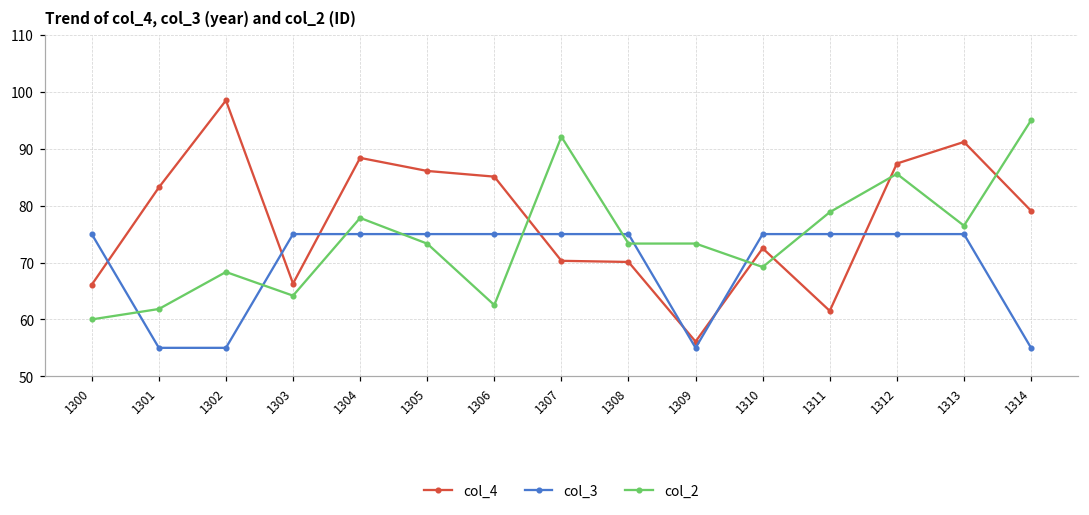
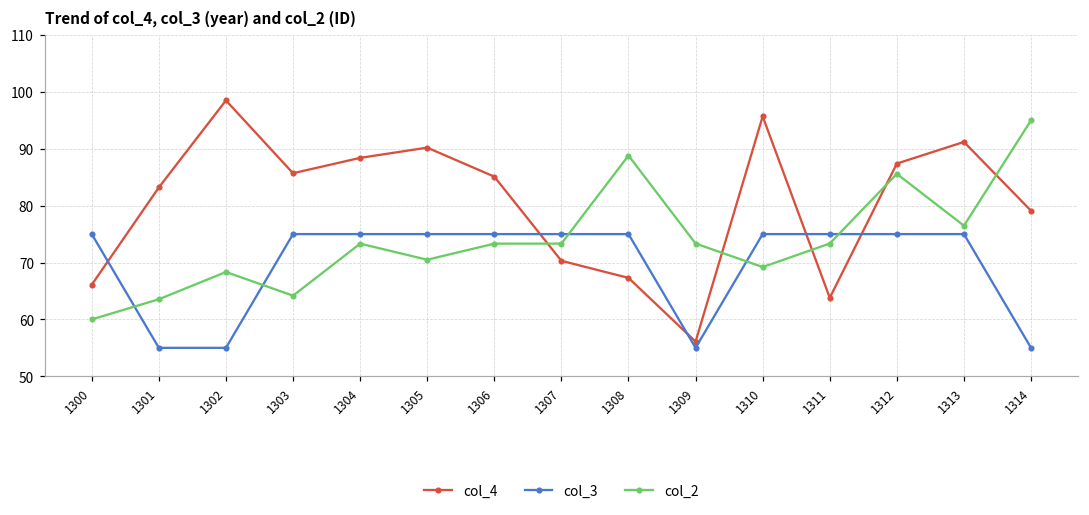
  {
    "col_4": {
      "1300": 66,
      "1301": 83,
      "1302": 99,
-     "1303": 66,
+     "1303": 86,
      "1304": 88,
-     "1305": 86,
+     "1305": 90,
      "1306": 85,
      "1307": 70,
-     "1308": 70,
+     "1308": 67,
      "1309": 56,
-     "1310": 73,
-     "1311": 62,
+     "1310": 96,
+     "1311": 64,
      "1312": 87,
      "1313": 91,
      "1314": 79
    },
    "col_3": {
      "1300": 75,
      "1301": 55,
      "1302": 55,
      "1303": 75,
      "1304": 75,
      "1305": 75,
      "1306": 75,
      "1307": 75,
      "1308": 75,
      "1309": 55,
      "1310": 75,
      "1311": 75,
      "1312": 75,
      "1313": 75,
      "1314": 55
    },
    "col_2": {
      "1300": 60,
-     "1301": 62,
+     "1301": 64,
      "1302": 68,
      "1303": 64,
-     "1304": 78,
-     "1305": 73,
-     "1306": 63,
-     "1307": 92,
-     "1308": 73,
+     "1304": 73,
+     "1305": 70,
+     "1306": 73,
+     "1307": 73,
+     "1308": 89,
      "1309": 73,
      "1310": 69,
-     "1311": 79,
+     "1311": 73,
      "1312": 86,
      "1313": 76,
      "1314": 95
    }
  }
